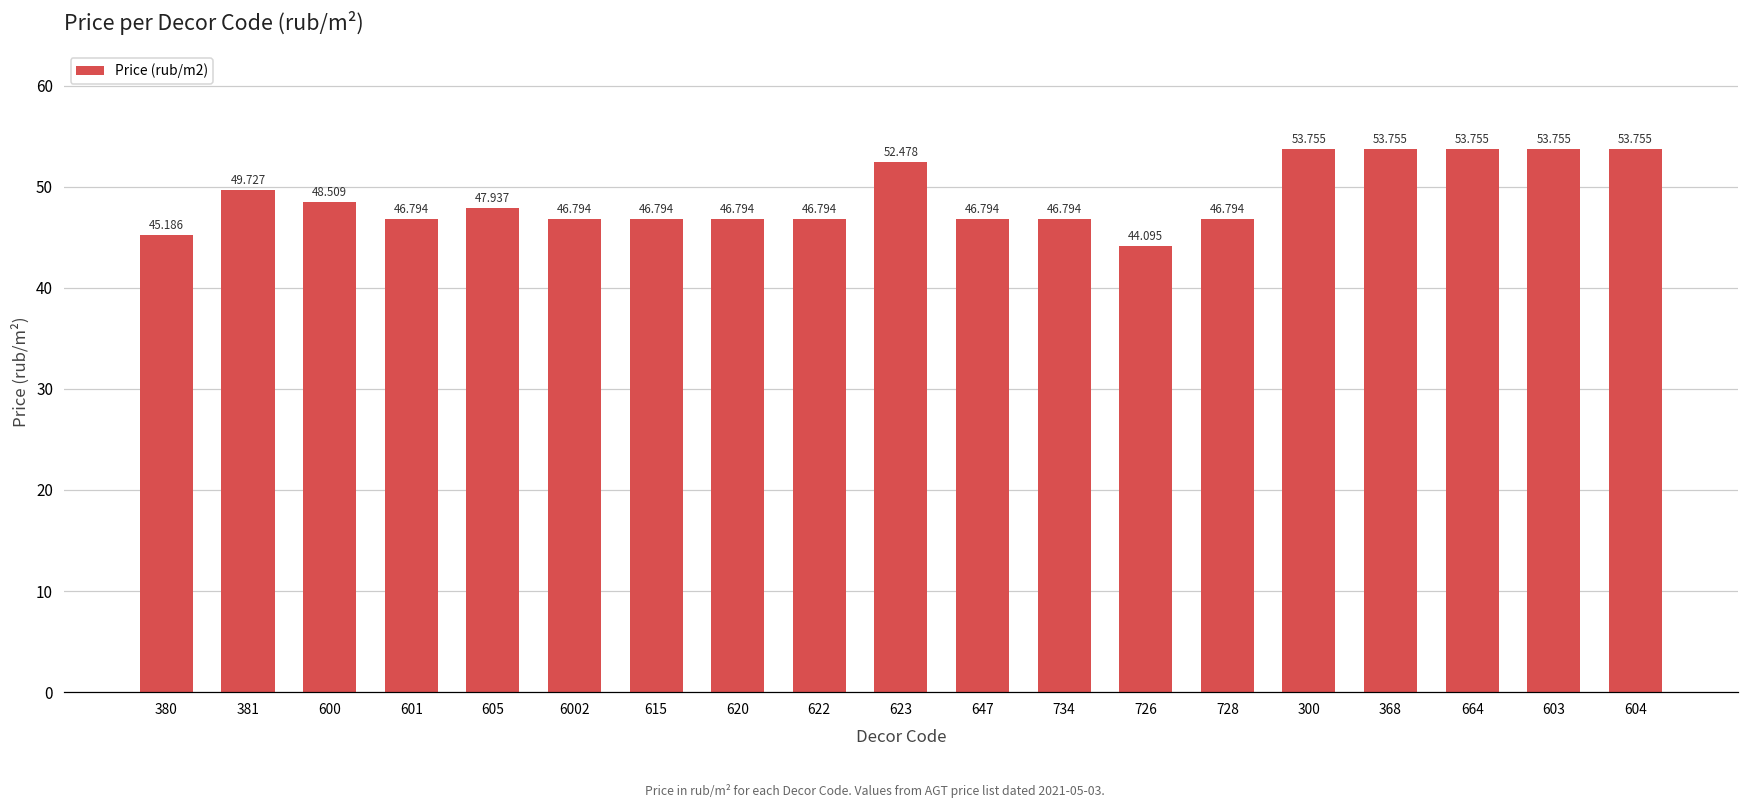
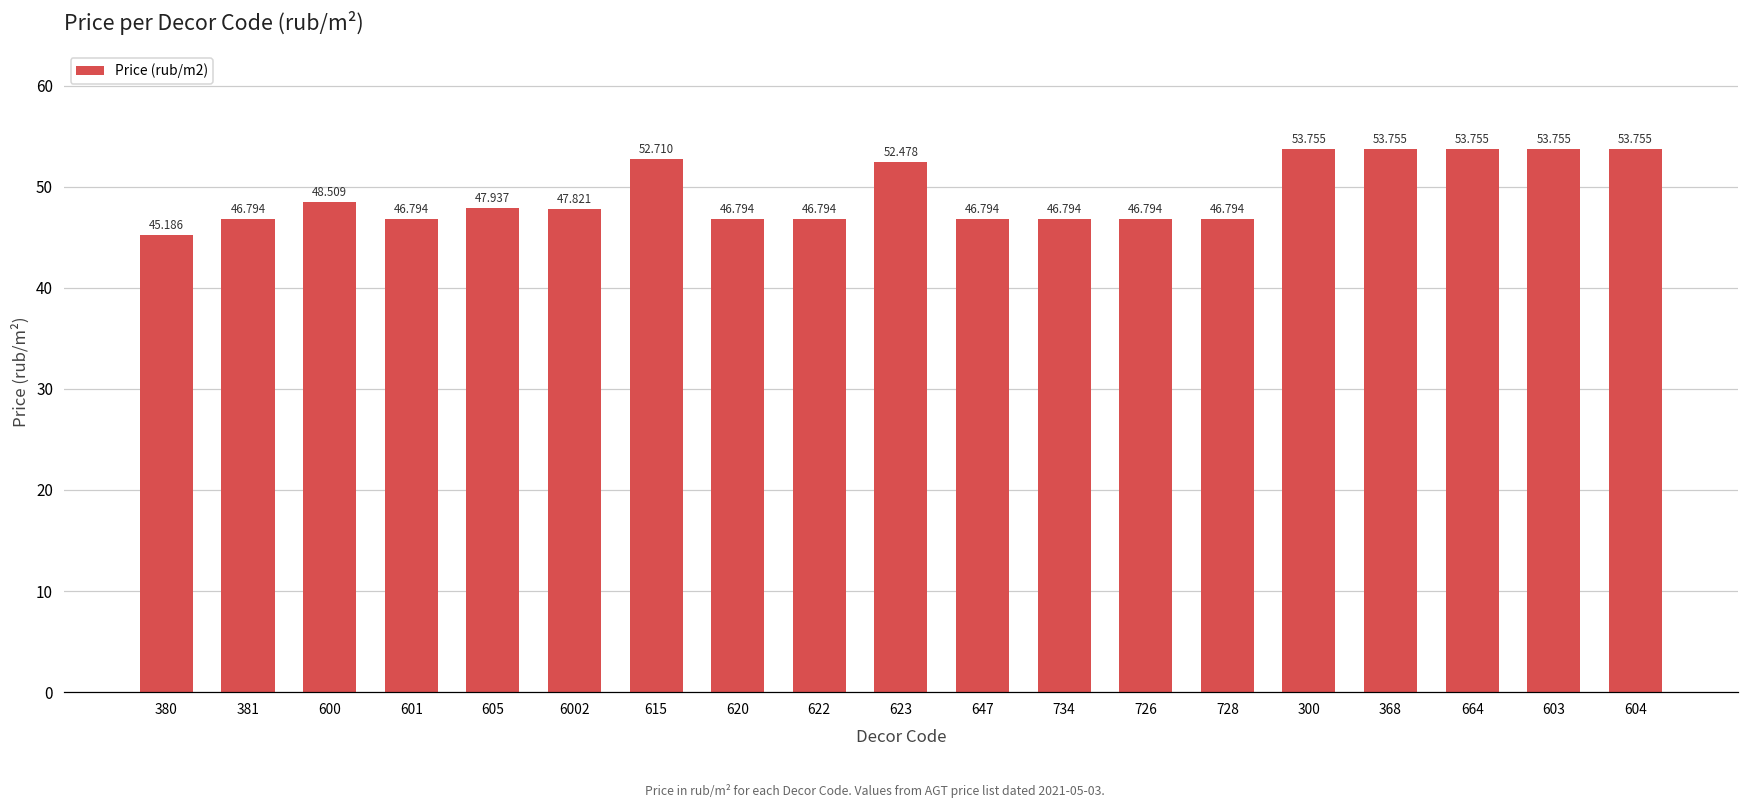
  {
    "380": 45.186,
-   "381": 49.727,
+   "381": 46.794,
    "600": 48.509,
    "601": 46.794,
    "605": 47.937,
-   "6002": 46.794,
-   "615": 46.794,
+   "6002": 47.821,
+   "615": 52.710,
    "620": 46.794,
    "622": 46.794,
    "623": 52.478,
    "647": 46.794,
    "734": 46.794,
-   "726": 44.095,
+   "726": 46.794,
    "728": 46.794,
    "300": 53.755,
    "368": 53.755,
    "664": 53.755,
    "603": 53.755,
    "604": 53.755
  }
